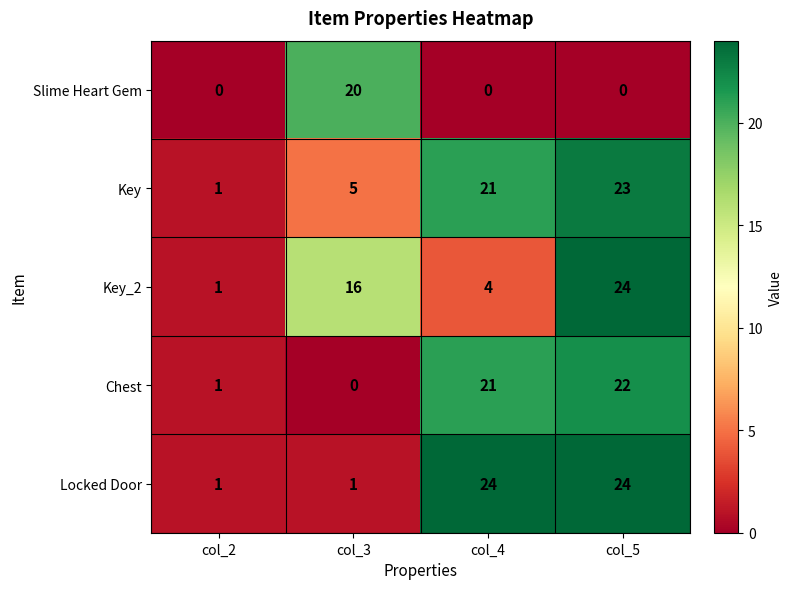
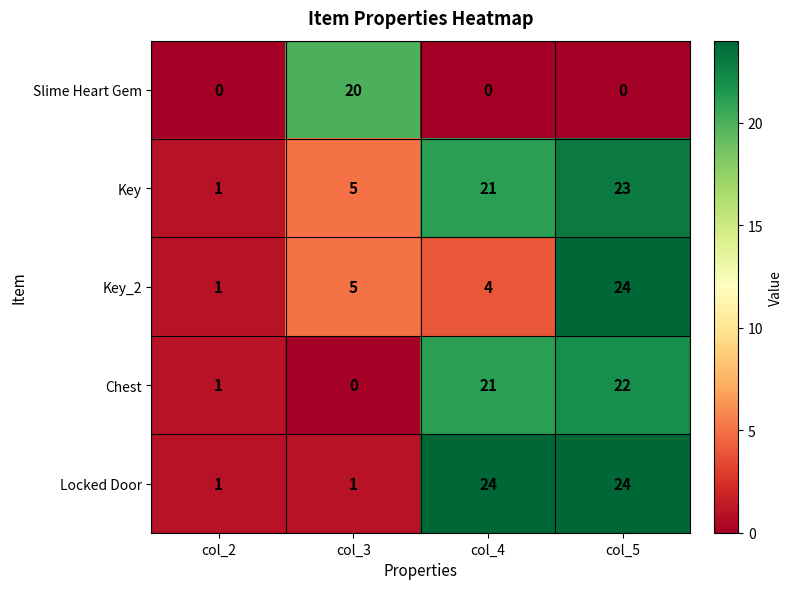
  {
    "Slime Heart Gem": {
      "col_2": 0,
      "col_3": 20,
      "col_4": 0,
      "col_5": 0
    },
    "Key": {
      "col_2": 1,
      "col_3": 5,
      "col_4": 21,
      "col_5": 23
    },
    "Key_2": {
      "col_2": 1,
-     "col_3": 16,
+     "col_3": 5,
      "col_4": 4,
      "col_5": 24
    },
    "Chest": {
      "col_2": 1,
      "col_3": 0,
      "col_4": 21,
      "col_5": 22
    },
    "Locked Door": {
      "col_2": 1,
      "col_3": 1,
      "col_4": 24,
      "col_5": 24
    }
  }
